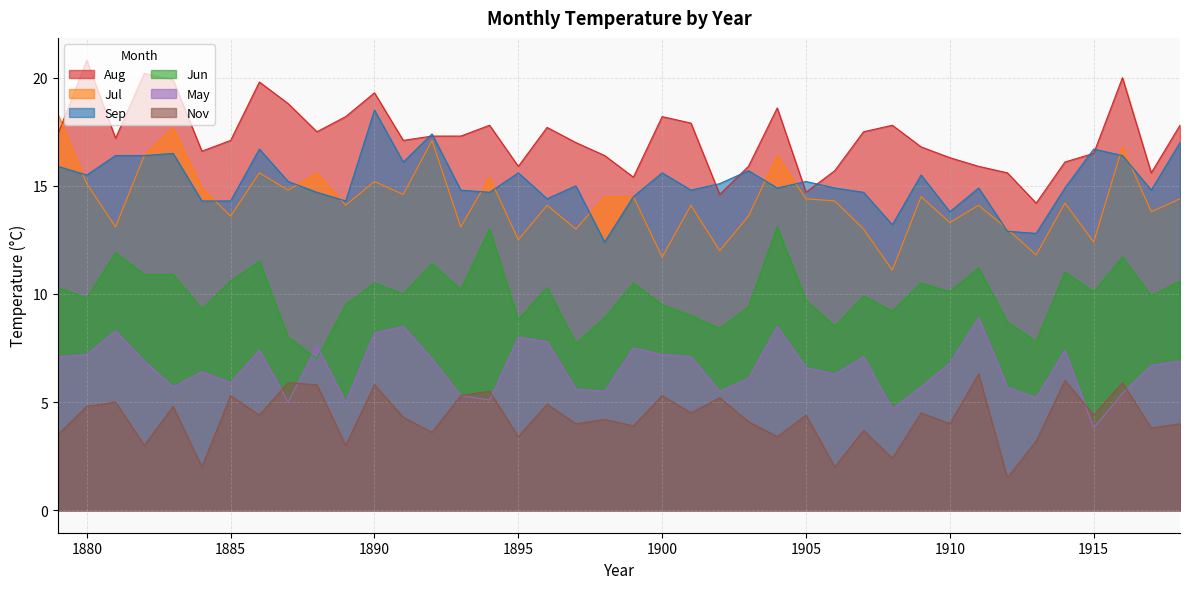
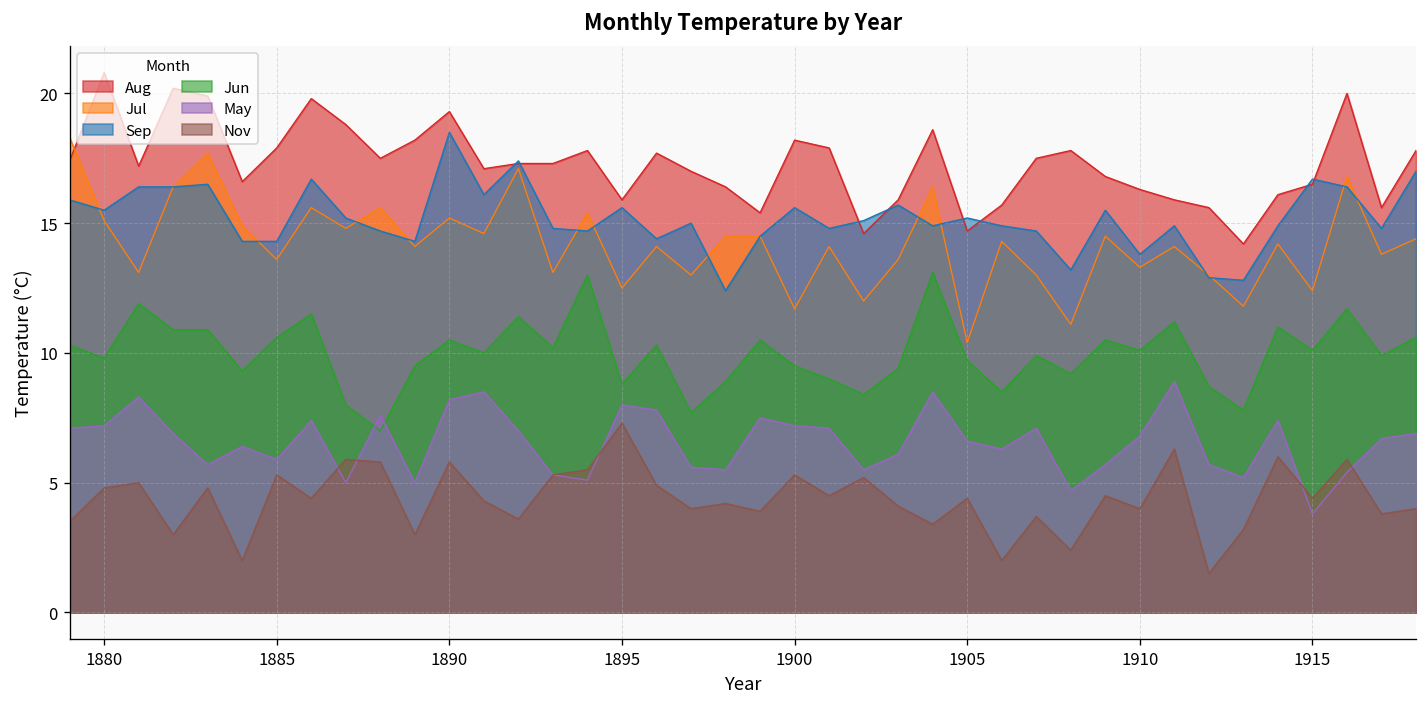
  {
    "Aug": {
-     "1885": 17.1,
+     "1885": 17.9,
      "1890": 19.3,
      "1895": 15.9,
      "1900": 18.2,
      "1905": 14.7,
      "1910": 16.3,
      "1915": 16.5
    },
    "Jul": {
      "1880": 15.1,
      "1885": 13.6,
      "1890": 15.2,
      "1895": 12.5,
      "1900": 11.7,
-     "1905": 14.4,
+     "1905": 10.4,
      "1910": 13.3,
      "1915": 12.4
    },
    "Sep": {
      "1880": 15.5,
      "1885": 14.3,
      "1890": 18.5,
      "1895": 15.6,
      "1900": 15.6,
      "1905": 15.2,
      "1910": 13.8,
      "1915": 16.7
    },
    "Jun": {
      "1880": 9.8,
      "1885": 10.6,
      "1890": 10.5,
      "1895": 8.8,
      "1900": 9.5,
      "1905": 9.7,
      "1910": 10.1,
      "1915": 10.1
    },
    "May": {
      "1880": 7.2,
      "1885": 5.9,
      "1890": 8.2,
      "1895": 8.0,
      "1900": 7.2,
      "1905": 6.6,
      "1910": 6.8,
      "1915": 3.8
    },
    "Nov": {
      "1880": 4.8,
      "1885": 5.3,
      "1890": 5.8,
-     "1895": 3.4,
+     "1895": 7.3,
      "1900": 5.3,
      "1905": 4.4,
      "1910": 4.0,
      "1915": 4.4
    }
  }
